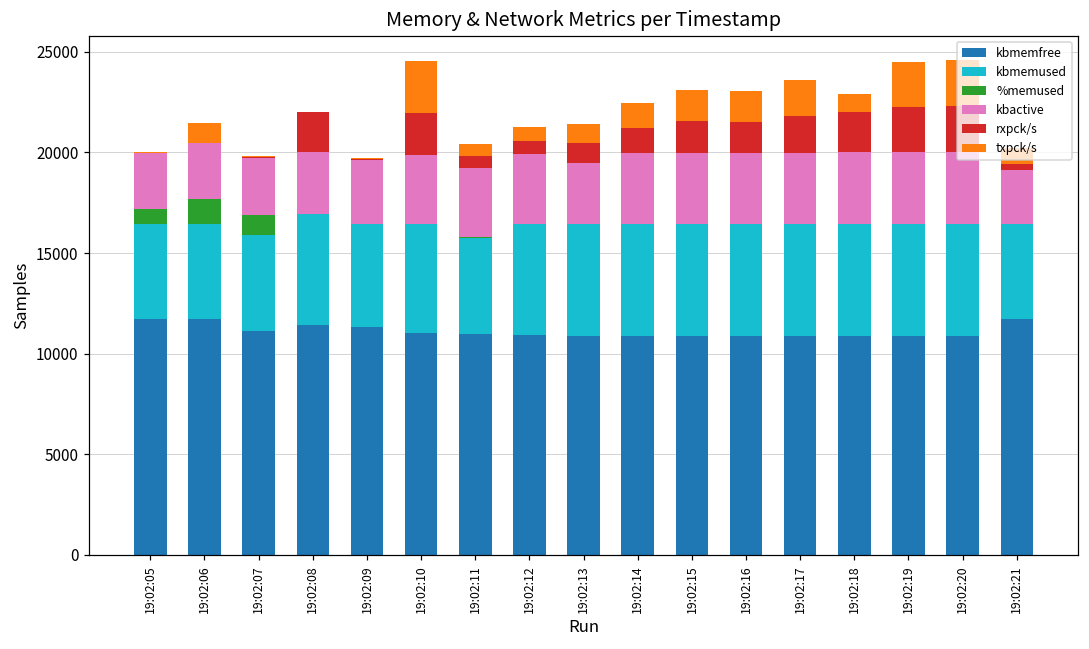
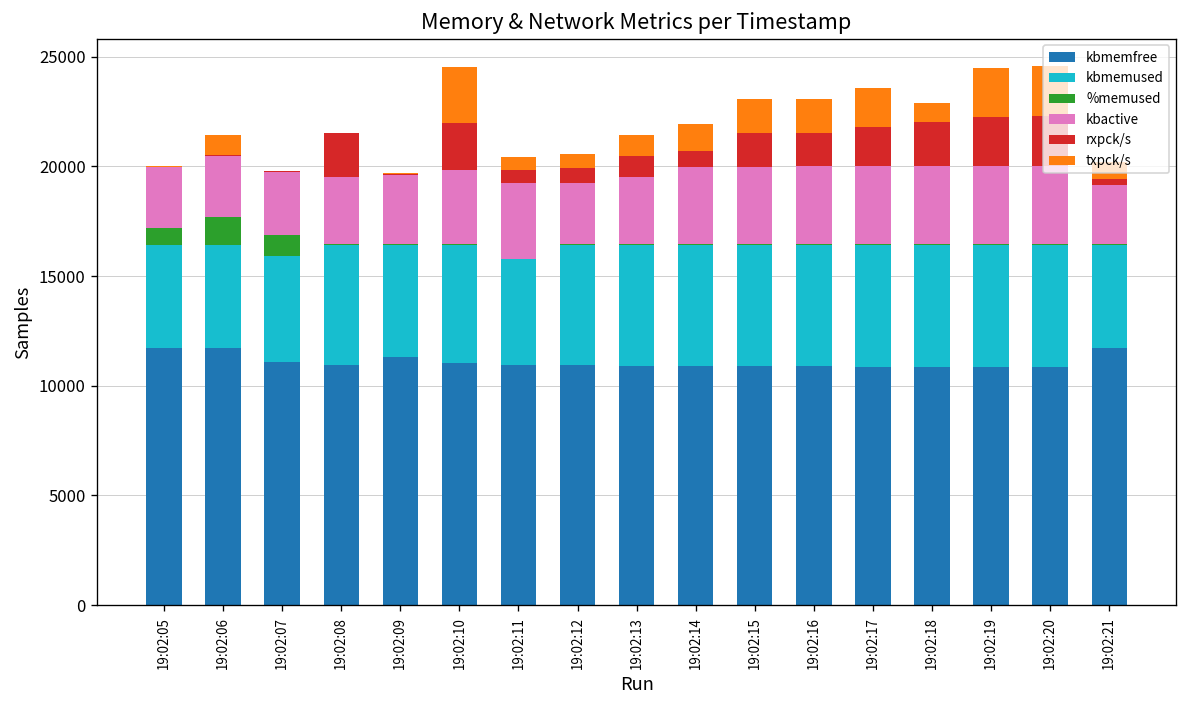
  {
    "kbmemfree": {
      "19:02:05": 11700,
      "19:02:06": 11700,
      "19:02:07": 11100,
-     "19:02:08": 11400,
+     "19:02:08": 10900,
      "19:02:09": 11300,
      "19:02:10": 11000,
      "19:02:11": 11000,
      "19:02:12": 10900,
      "19:02:13": 10900,
      "19:02:14": 10900,
      "19:02:15": 10900,
      "19:02:16": 10900,
      "19:02:17": 10900,
      "19:02:18": 10900,
      "19:02:19": 10900,
      "19:02:20": 10900,
      "19:02:21": 11700
    },
    "kbmemused": {
      "19:02:05": 4700,
      "19:02:06": 4700,
      "19:02:07": 4800,
      "19:02:08": 5500,
      "19:02:09": 5100,
      "19:02:10": 5400,
      "19:02:11": 4800,
      "19:02:12": 5500,
      "19:02:13": 5500,
      "19:02:14": 5500,
      "19:02:15": 5500,
      "19:02:16": 5600,
      "19:02:17": 5600,
      "19:02:18": 5600,
      "19:02:19": 5600,
      "19:02:20": 5600,
      "19:02:21": 4700
    },
    "%memused": {
      "19:02:05": 700,
      "19:02:06": 1300,
      "19:02:07": 1000
    },
    "kbactive": {
      "19:02:05": 2800,
      "19:02:06": 2800,
      "19:02:07": 2900,
      "19:02:08": 3100,
      "19:02:09": 3200,
      "19:02:10": 3400,
      "19:02:11": 3400,
-     "19:02:12": 3500,
+     "19:02:12": 2800,
      "19:02:13": 3000,
      "19:02:14": 3500,
      "19:02:15": 3500,
      "19:02:16": 3500,
      "19:02:17": 3500,
      "19:02:18": 3500,
      "19:02:19": 3500,
      "19:02:20": 3500,
      "19:02:21": 2700
    },
    "rxpck/s": {
      "19:02:08": 2000,
      "19:02:10": 2100,
      "19:02:11": 600,
      "19:02:12": 700,
      "19:02:13": 1000,
-     "19:02:14": 1200,
+     "19:02:14": 700,
      "19:02:15": 1600,
      "19:02:16": 1500,
      "19:02:17": 1800,
      "19:02:18": 2000,
      "19:02:19": 2200,
      "19:02:21": 300
    },
    "txpck/s": {
      "19:02:06": 900,
      "19:02:10": 2600,
      "19:02:11": 600,
      "19:02:12": 700,
      "19:02:13": 1000,
      "19:02:14": 1200,
      "19:02:15": 1600,
      "19:02:16": 1500,
      "19:02:17": 1800,
      "19:02:18": 900,
      "19:02:19": 2200
    }
  }
